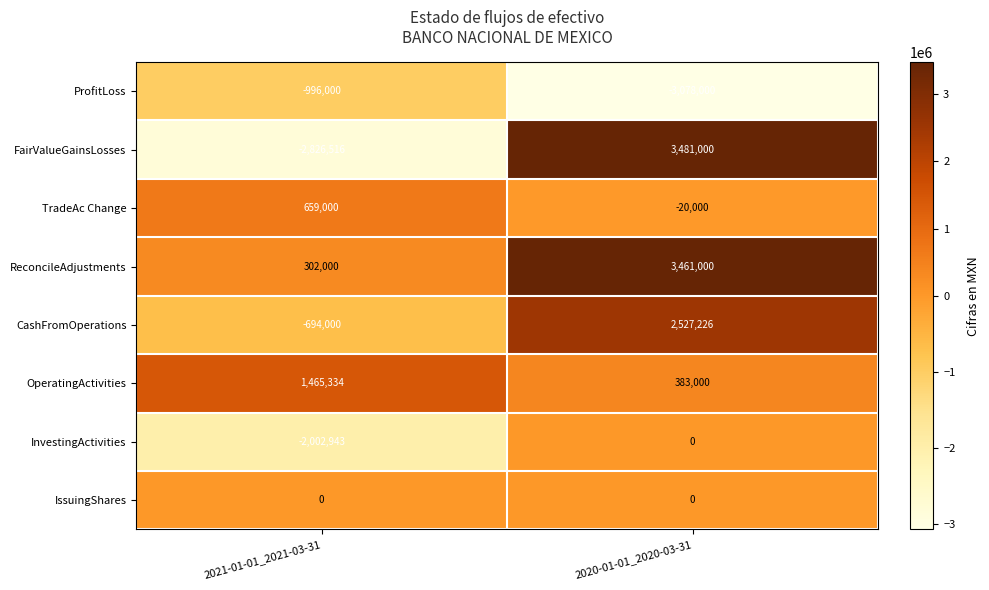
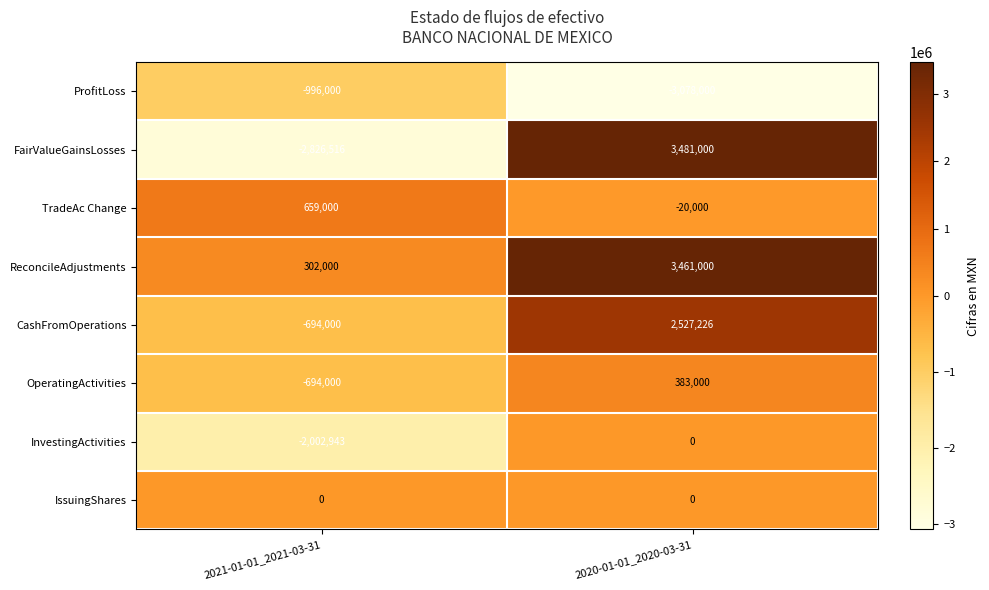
  {
    "ProfitLoss": {
      "2021-01-01_2021-03-31": "-996,000"
    },
    "FairValueGainsLosses": {
      "2020-01-01_2020-03-31": "3,481,000"
    },
    "TradeAc Change": {
      "2021-01-01_2021-03-31": "659,000",
      "2020-01-01_2020-03-31": "-20,000"
    },
    "ReconcileAdjustments": {
      "2021-01-01_2021-03-31": "302,000",
      "2020-01-01_2020-03-31": "3,461,000"
    },
    "CashFromOperations": {
      "2021-01-01_2021-03-31": "-694,000",
      "2020-01-01_2020-03-31": "2,527,226"
    },
    "OperatingActivities": {
-     "2021-01-01_2021-03-31": "1,465,334",
+     "2021-01-01_2021-03-31": "-694,000",
      "2020-01-01_2020-03-31": "383,000"
    },
    "InvestingActivities": {
      "2021-01-01_2021-03-31": "-2,002,943",
      "2020-01-01_2020-03-31": "0"
    },
    "IssuingShares": {
      "2021-01-01_2021-03-31": "0",
      "2020-01-01_2020-03-31": "0"
    }
  }
